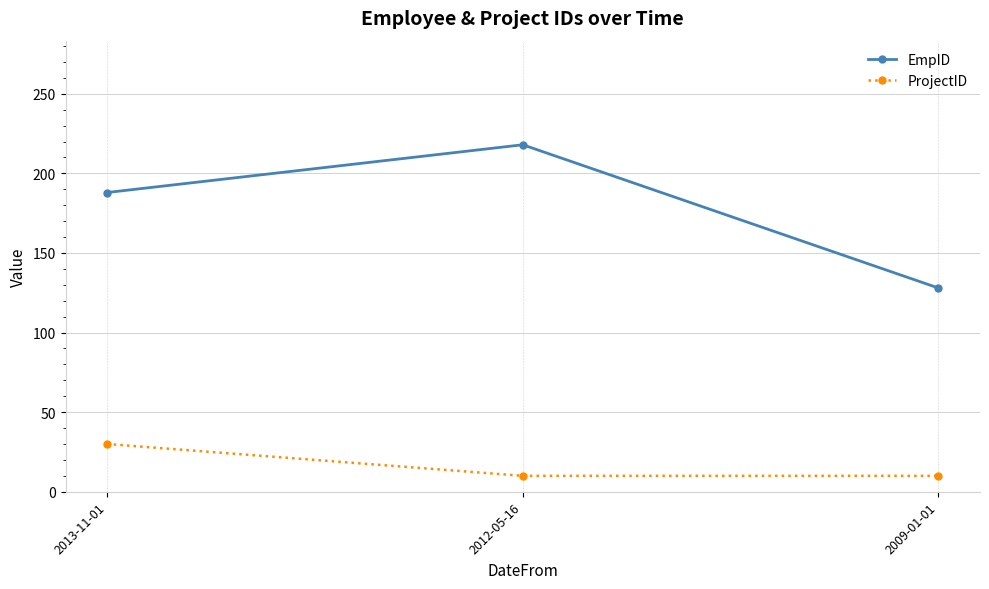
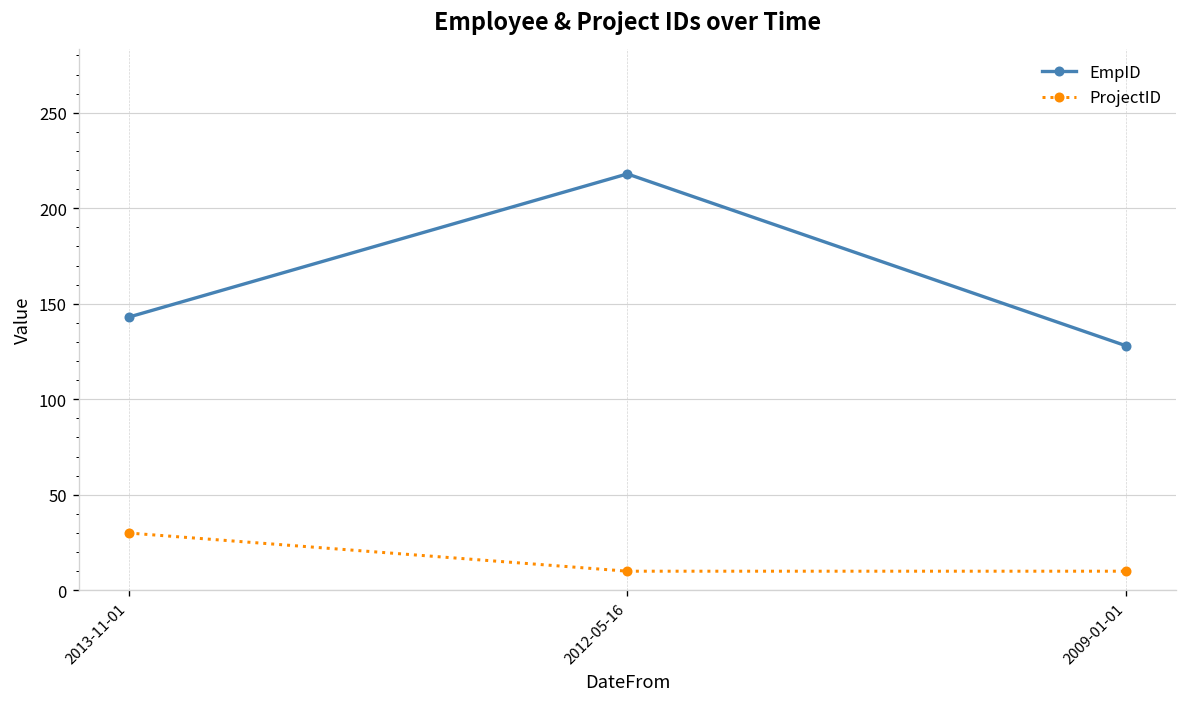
  {
    "EmpID": {
-     "2013-11-01": 188,
+     "2013-11-01": 143,
      "2012-05-16": 218,
      "2009-01-01": 128
    },
    "ProjectID": {
      "2013-11-01": 30,
      "2012-05-16": 10,
      "2009-01-01": 10
    }
  }
